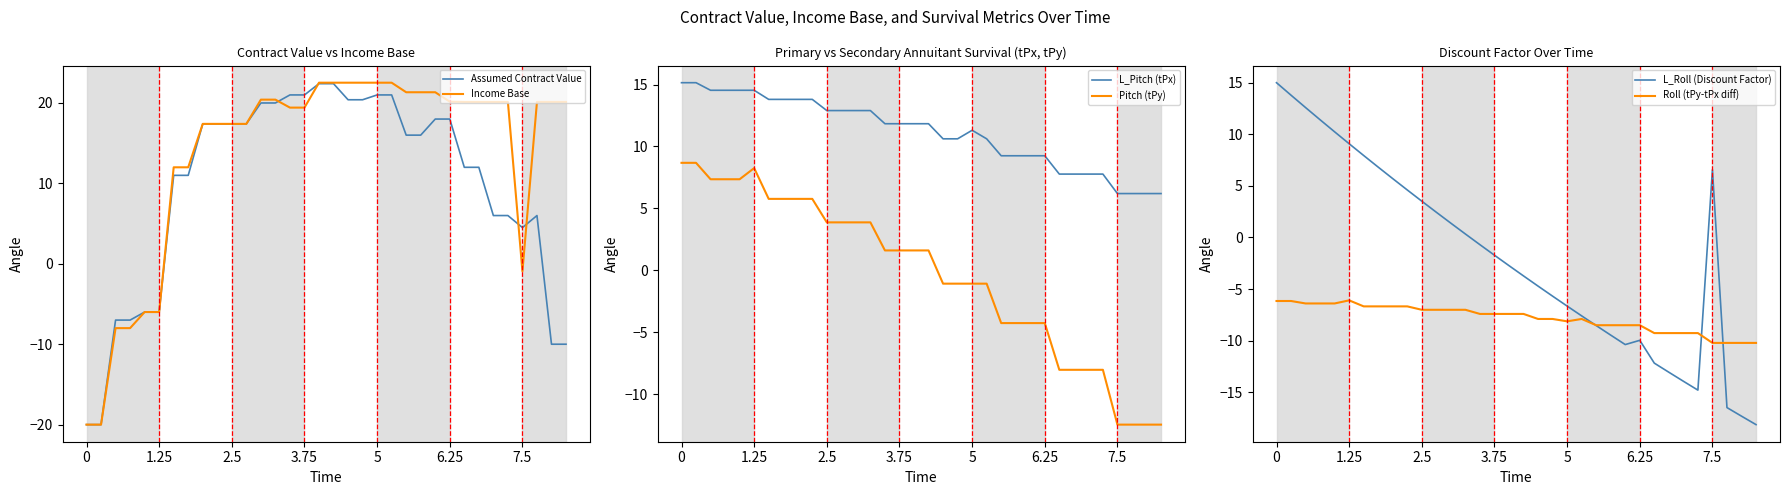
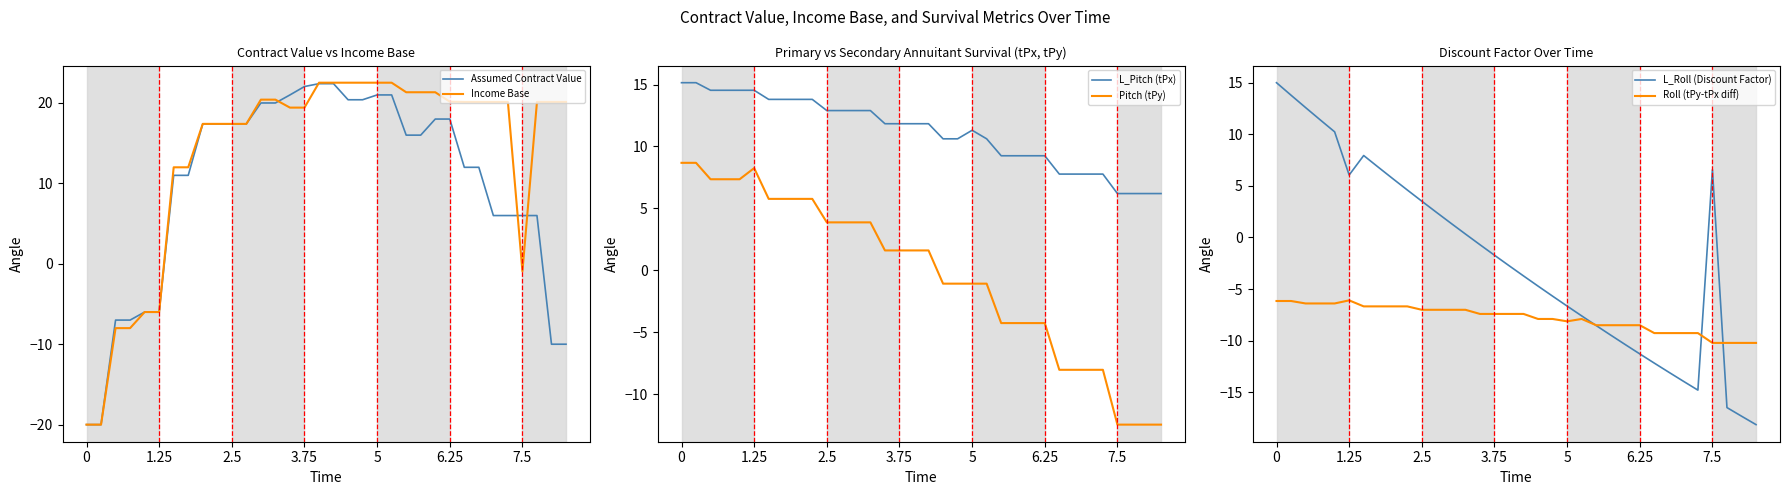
  {
    "Contract Value vs Income Base": {
      "Assumed Contract Value": {
-       "3.75": 21,
+       "3.75": 22,
        "5": 21,
        "6.25": 18,
-       "7.5": 5
+       "7.5": 6
      },
      "Income Base": {
        "3.75": 19,
        "5": 23,
        "7.5": -1
      }
    },
    "Primary vs Secondary Annuitant Survival (tPx, tPy)": {
      "L_Pitch (tPx)": {
        "0": 15.1,
        "1.25": 14.5,
        "2.5": 12.9,
        "3.75": 11.8,
        "5": 11.3,
        "6.25": 9.3,
        "7.5": 6.2
      },
      "Pitch (tPy)": {
        "0": 8.7,
        "1.25": 8.3,
        "2.5": 3.9,
        "3.75": 1.6,
        "5": -1.1,
        "6.25": -4.3,
        "7.5": -12.4
      }
    },
    "Discount Factor Over Time": {
      "L_Roll (Discount Factor)": {
        "0": 15.0,
-       "1.25": 9.1,
+       "1.25": 6.1,
        "2.5": 3.5,
        "3.75": -1.7,
        "5": -6.6,
-       "6.25": -10.0,
+       "6.25": -11.3,
        "7.5": 6.6
      },
      "Roll (tPy-tPx diff)": {
        "0": -6.2,
        "1.25": -6.1,
        "2.5": -7.0,
        "3.75": -7.4,
        "5": -8.1,
        "6.25": -8.5,
        "7.5": -10.2
      }
    }
  }
